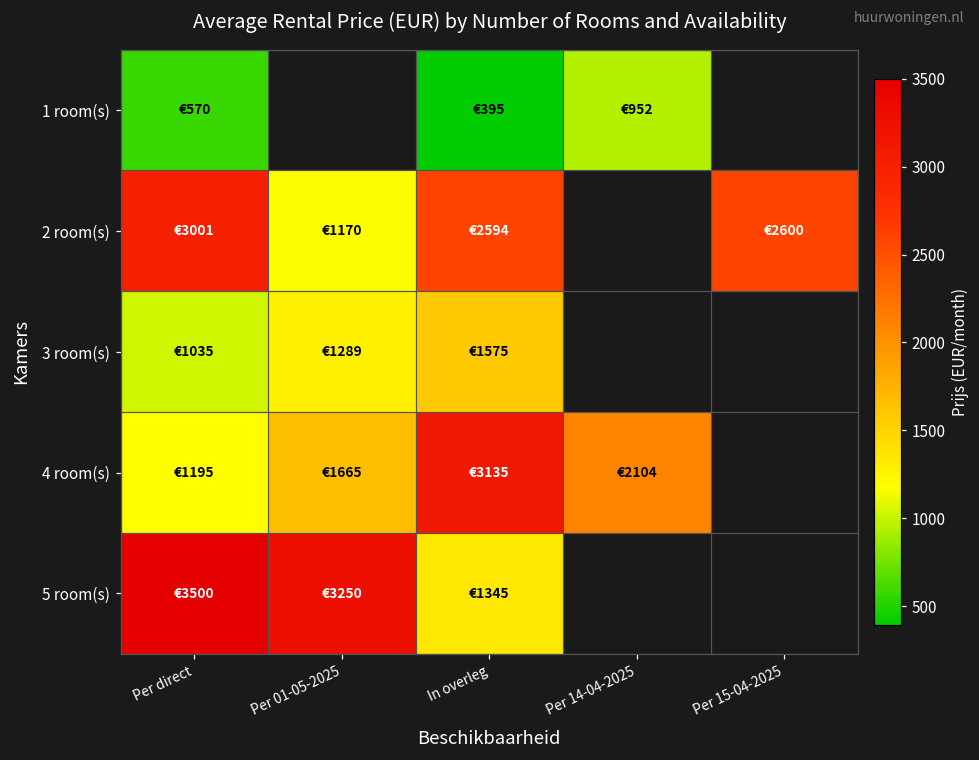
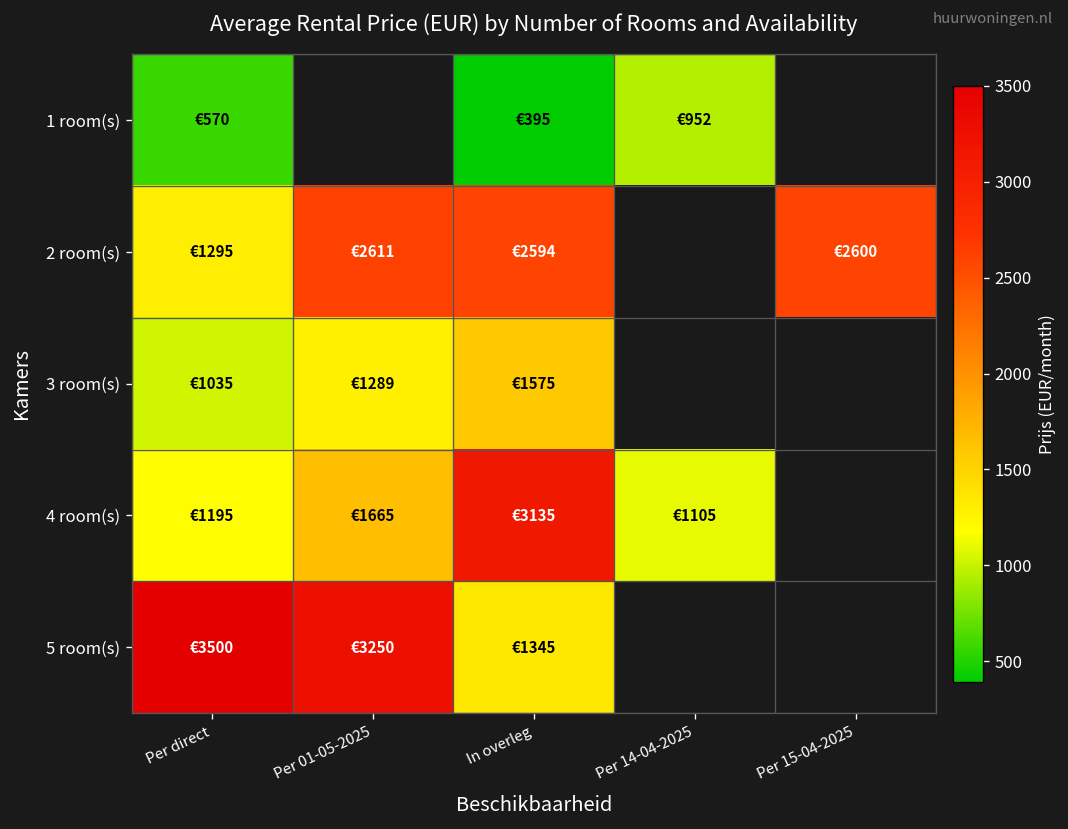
  {
    "1 room(s)": {
      "Per direct": "€570",
      "In overleg": "€395",
      "Per 14-04-2025": "€952"
    },
    "2 room(s)": {
-     "Per direct": "€3001",
-     "Per 01-05-2025": "€1170",
+     "Per direct": "€1295",
+     "Per 01-05-2025": "€2611",
      "In overleg": "€2594",
      "Per 15-04-2025": "€2600"
    },
    "3 room(s)": {
      "Per direct": "€1035",
      "Per 01-05-2025": "€1289",
      "In overleg": "€1575"
    },
    "4 room(s)": {
      "Per direct": "€1195",
      "Per 01-05-2025": "€1665",
      "In overleg": "€3135",
-     "Per 14-04-2025": "€2104"
+     "Per 14-04-2025": "€1105"
    },
    "5 room(s)": {
      "Per direct": "€3500",
      "Per 01-05-2025": "€3250",
      "In overleg": "€1345"
    }
  }
